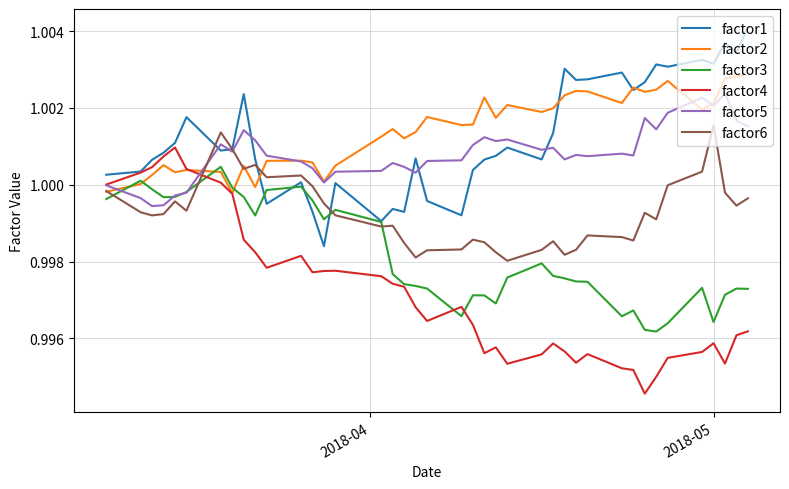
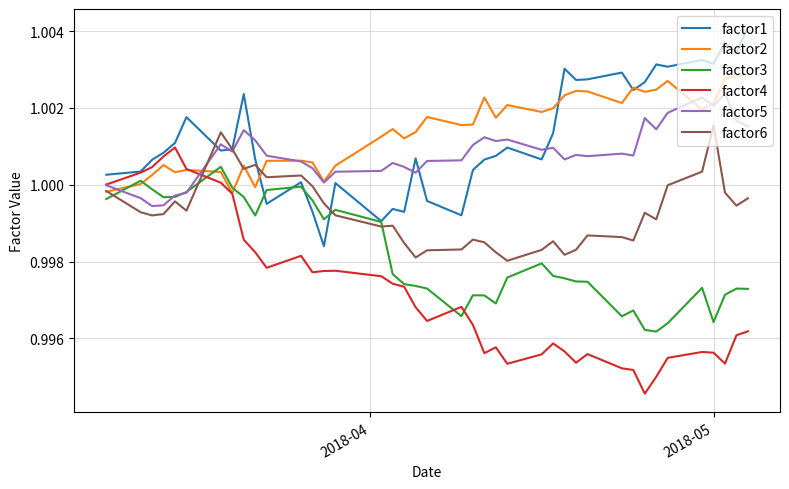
  {
    "factor3": {
      "2018-05": 0.9964
    },
    "factor4": {
-     "2018-05": 0.9959
+     "2018-05": 0.9956
    }
  }
